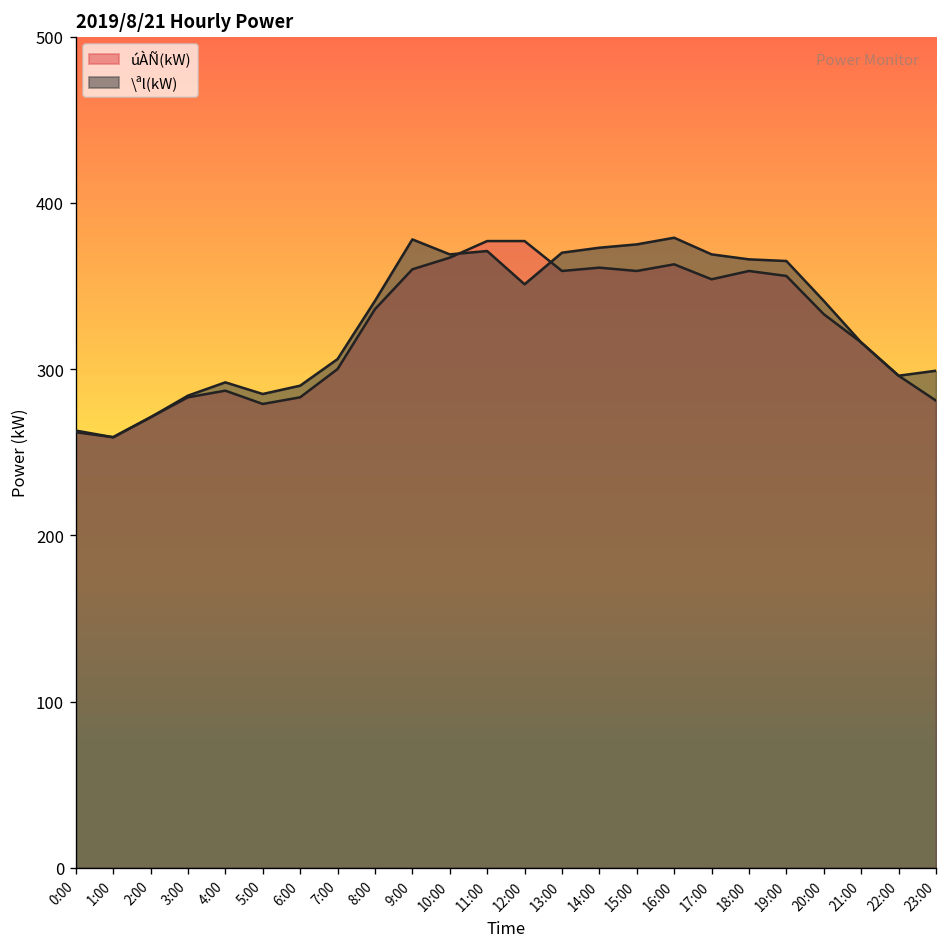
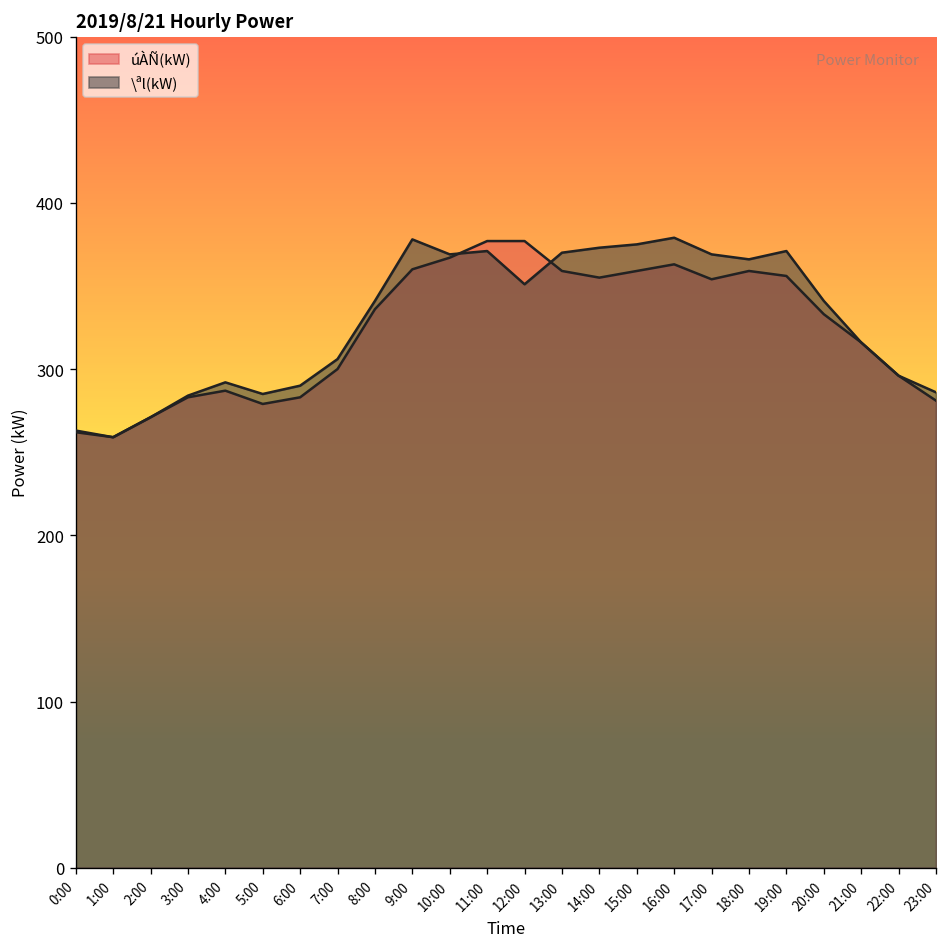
  {
    "úÀÑ(kW)": {
      "4:00": 287,
      "5:00": 279,
      "6:00": 283,
      "7:00": 300,
      "8:00": 336,
      "9:00": 360,
      "10:00": 367,
      "11:00": 377,
      "12:00": 377,
      "13:00": 359,
-     "14:00": 361,
+     "14:00": 355,
      "15:00": 359,
      "16:00": 363,
      "17:00": 354,
      "18:00": 359,
      "19:00": 356,
      "20:00": 333,
      "23:00": 281
    },
    "\\ªl(kW)": {
      "4:00": 292,
      "5:00": 285,
      "6:00": 290,
      "7:00": 306,
      "8:00": 341,
      "9:00": 378,
      "10:00": 369,
      "11:00": 371,
      "12:00": 351,
      "13:00": 370,
      "14:00": 373,
      "15:00": 375,
      "16:00": 379,
      "17:00": 369,
      "18:00": 366,
-     "19:00": 365,
+     "19:00": 371,
      "20:00": 341,
-     "23:00": 299
+     "23:00": 286
    }
  }
